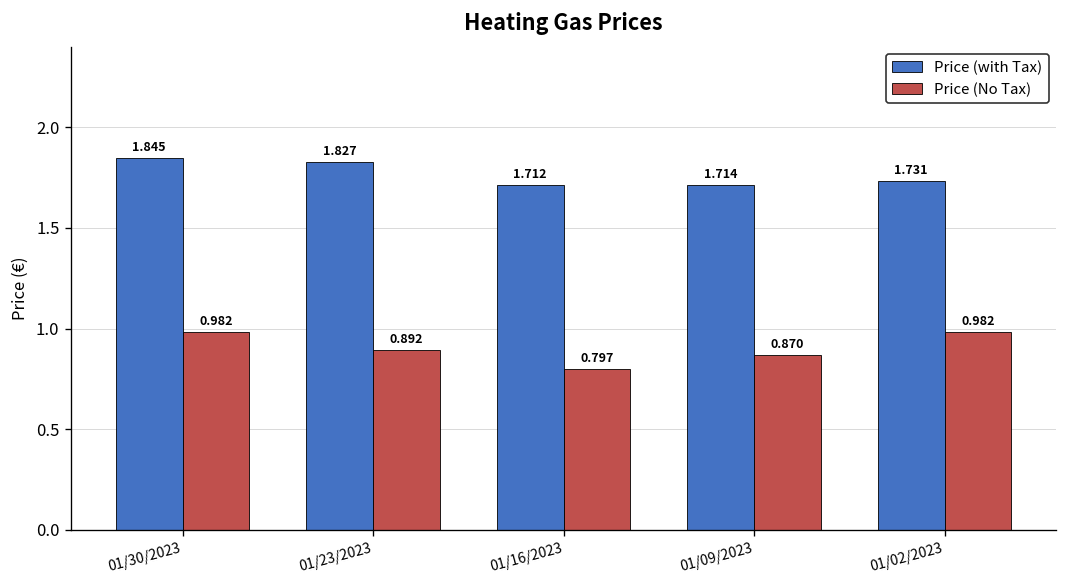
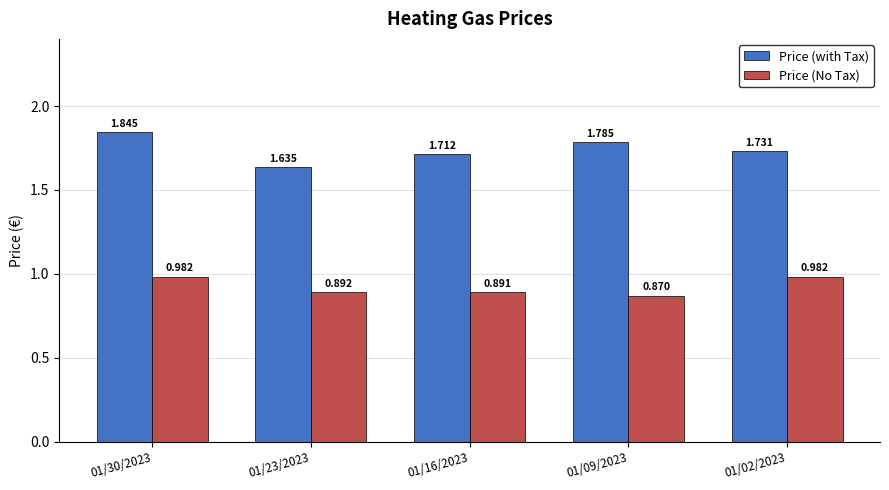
  {
    "Price (with Tax)": {
      "01/30/2023": 1.845,
-     "01/23/2023": 1.827,
+     "01/23/2023": 1.635,
      "01/16/2023": 1.712,
-     "01/09/2023": 1.714,
+     "01/09/2023": 1.785,
      "01/02/2023": 1.731
    },
    "Price (No Tax)": {
      "01/30/2023": 0.982,
      "01/23/2023": 0.892,
-     "01/16/2023": 0.797,
+     "01/16/2023": 0.891,
      "01/09/2023": 0.870,
      "01/02/2023": 0.982
    }
  }
